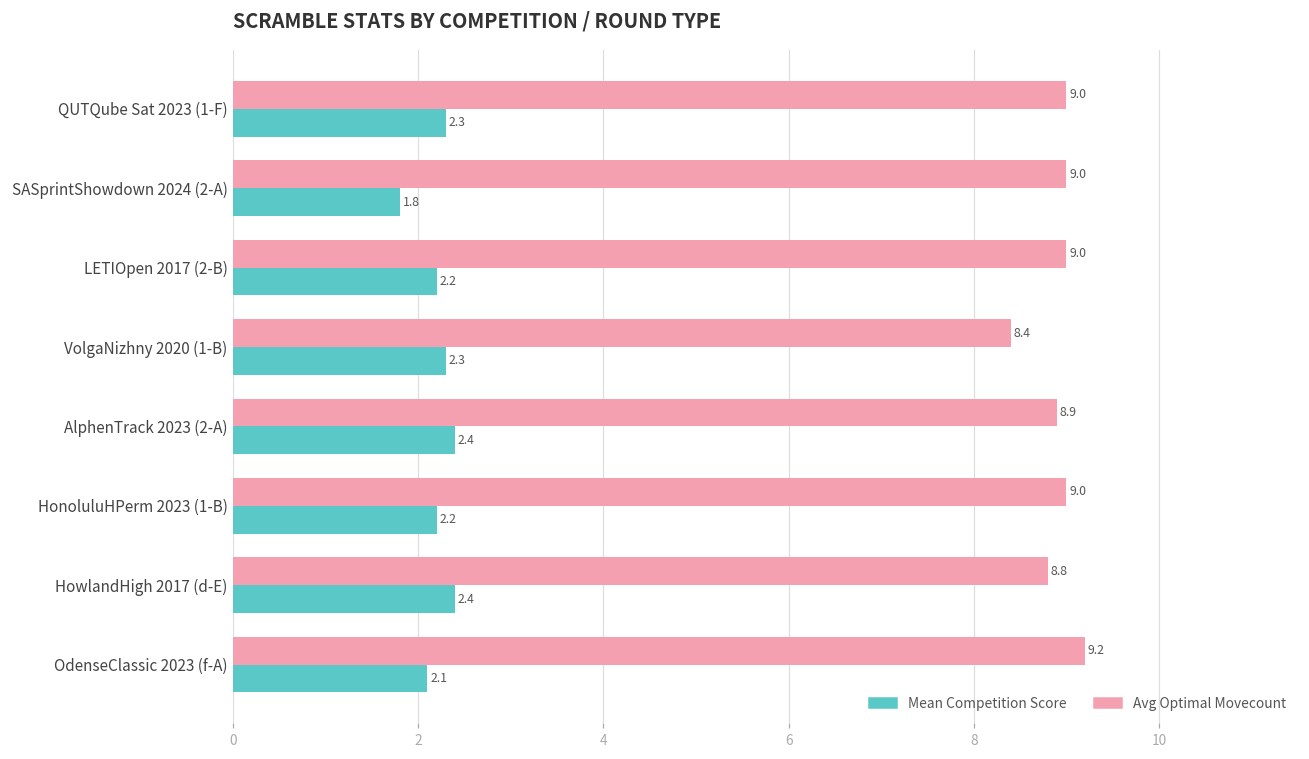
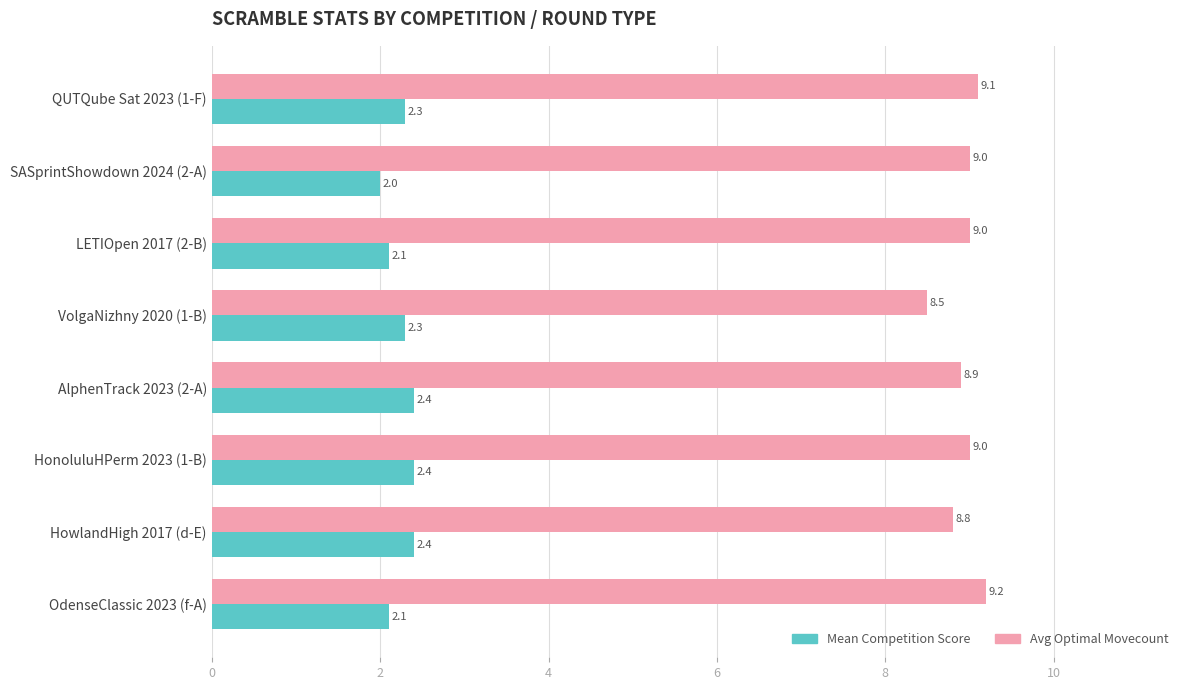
  {
    "Mean Competition Score": {
      "QUTQube Sat 2023 (1-F)": 2.3,
-     "SASprintShowdown 2024 (2-A)": 1.8,
-     "LETIOpen 2017 (2-B)": 2.2,
+     "SASprintShowdown 2024 (2-A)": 2.0,
+     "LETIOpen 2017 (2-B)": 2.1,
      "VolgaNizhny 2020 (1-B)": 2.3,
      "AlphenTrack 2023 (2-A)": 2.4,
-     "HonoluluHPerm 2023 (1-B)": 2.2,
+     "HonoluluHPerm 2023 (1-B)": 2.4,
      "HowlandHigh 2017 (d-E)": 2.4,
      "OdenseClassic 2023 (f-A)": 2.1
    },
    "Avg Optimal Movecount": {
-     "QUTQube Sat 2023 (1-F)": 9.0,
+     "QUTQube Sat 2023 (1-F)": 9.1,
      "SASprintShowdown 2024 (2-A)": 9.0,
      "LETIOpen 2017 (2-B)": 9.0,
-     "VolgaNizhny 2020 (1-B)": 8.4,
+     "VolgaNizhny 2020 (1-B)": 8.5,
      "AlphenTrack 2023 (2-A)": 8.9,
      "HonoluluHPerm 2023 (1-B)": 9.0,
      "HowlandHigh 2017 (d-E)": 8.8,
      "OdenseClassic 2023 (f-A)": 9.2
    }
  }
